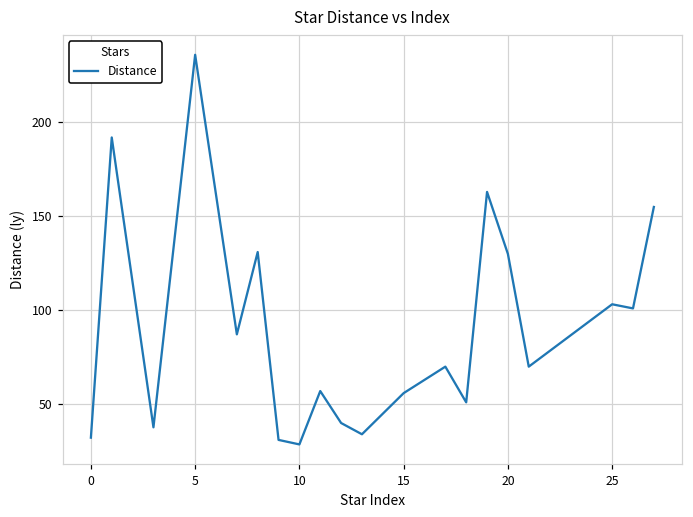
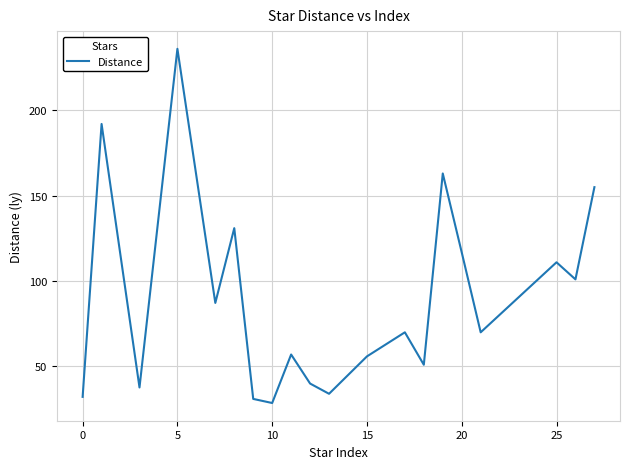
  {
    "0": 32,
    "5": 236,
    "10": 29,
    "15": 56,
-   "20": 130,
-   "25": 103
+   "20": 117,
+   "25": 111
  }
